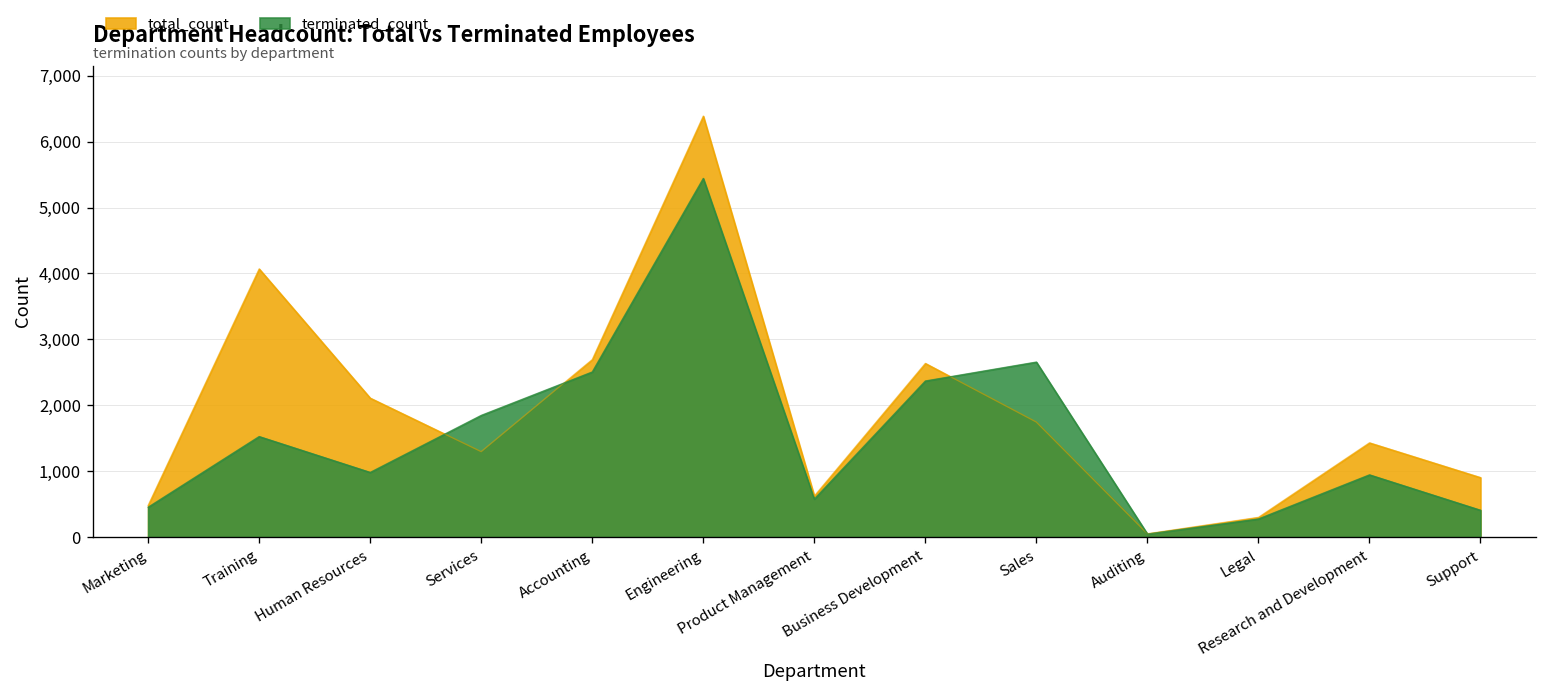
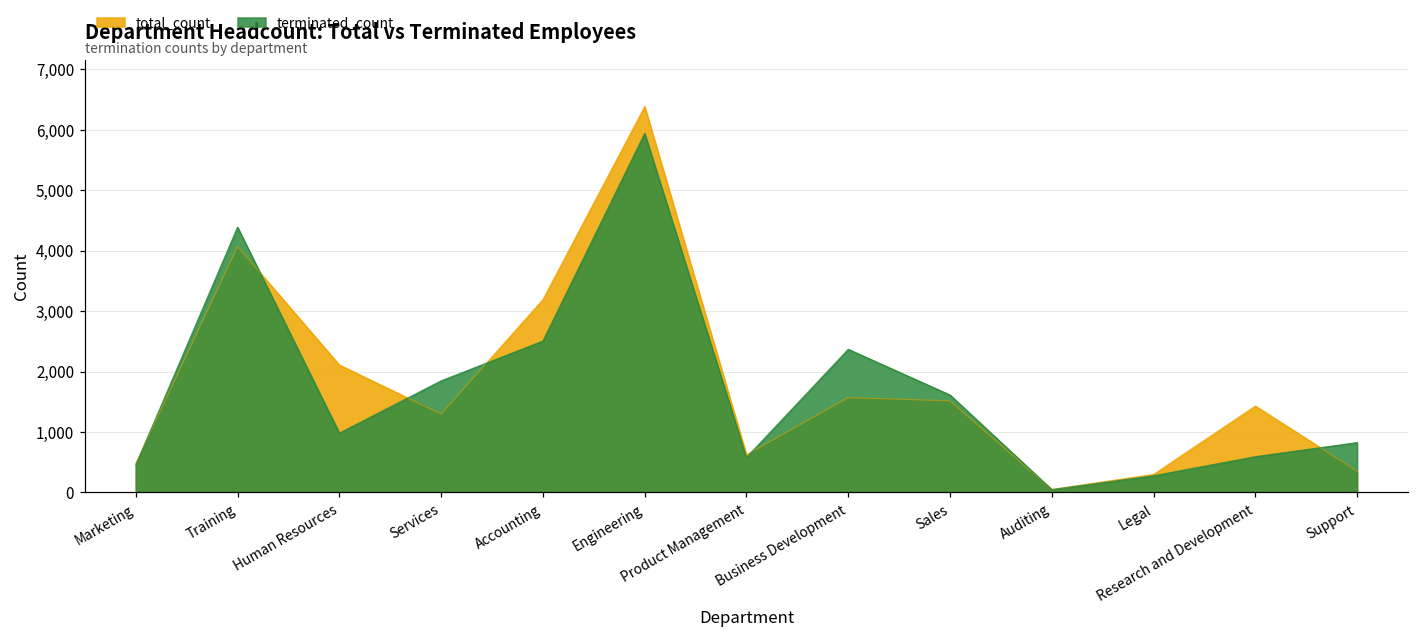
  {
    "total_count": {
      "Training": "4,100",
      "Human Resources": "2,100",
      "Services": "1,300",
-     "Accounting": "2,700",
+     "Accounting": "3,200",
      "Engineering": "6,400",
-     "Business Development": "2,600",
-     "Sales": "1,700",
+     "Business Development": "1,600",
+     "Sales": "1,500",
      "Research and Development": "1,400",
-     "Support": "900"
+     "Support": "400"
    },
    "terminated_count": {
-     "Training": "1,500",
+     "Training": "4,400",
      "Human Resources": "1,000",
      "Services": "1,800",
      "Accounting": "2,500",
-     "Engineering": "5,400",
+     "Engineering": "5,900",
      "Business Development": "2,400",
-     "Sales": "2,700",
-     "Research and Development": "900",
-     "Support": "400"
+     "Sales": "1,600",
+     "Research and Development": "600",
+     "Support": "800"
    }
  }
